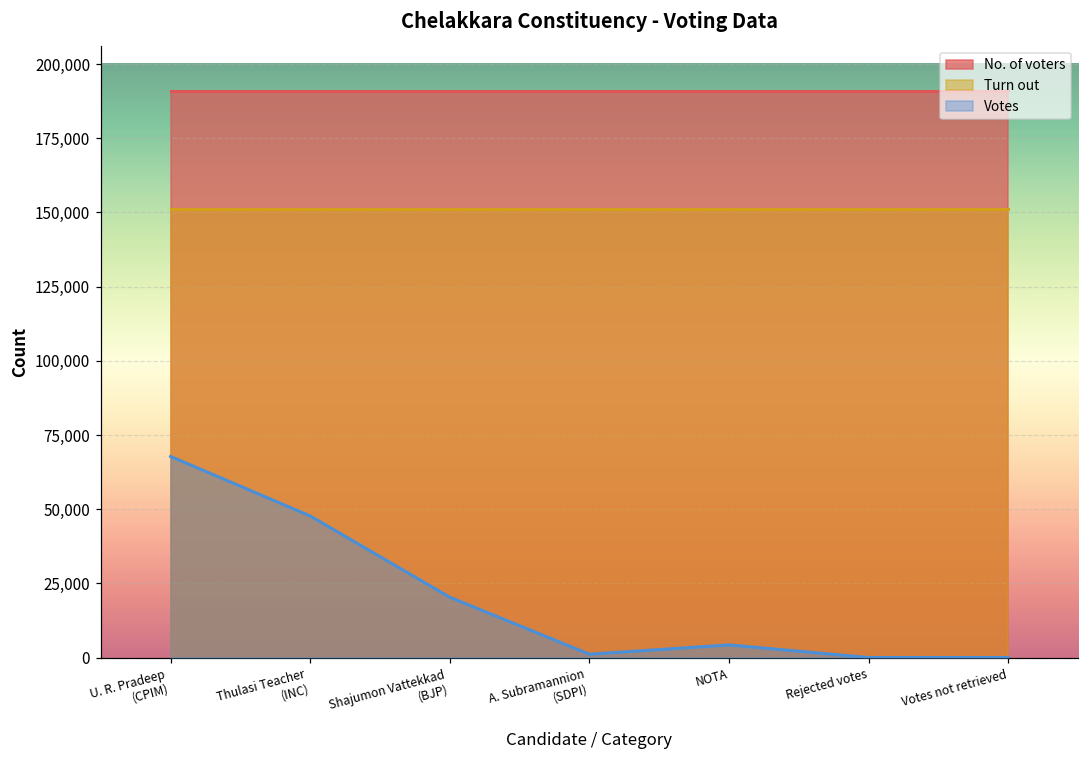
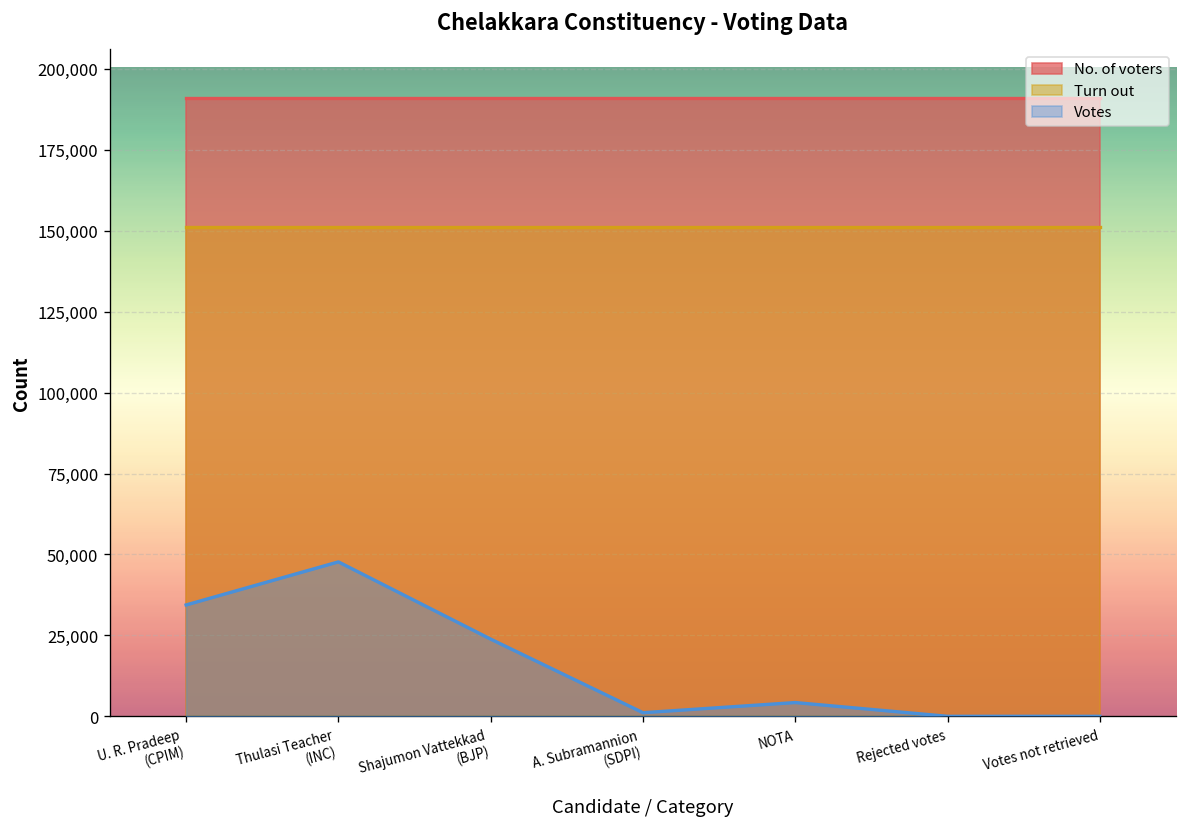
  {
    "No. of voters": {
      "U. R. Pradeep (CPIM)": "191,000",
      "Thulasi Teacher (INC)": "191,000",
      "Shajumon Vattekkad (BJP)": "191,000",
      "A. Subramannion (SDPI)": "191,000",
      "NOTA": "191,000",
      "Rejected votes": "191,000"
    },
    "Turn out": {
      "U. R. Pradeep (CPIM)": "151,000",
      "Thulasi Teacher (INC)": "151,000",
      "Shajumon Vattekkad (BJP)": "151,000",
      "A. Subramannion (SDPI)": "151,000",
      "NOTA": "151,000",
      "Rejected votes": "151,000",
      "Votes not retrieved": "151,000"
    },
    "Votes": {
-     "U. R. Pradeep (CPIM)": "68,000",
+     "U. R. Pradeep (CPIM)": "34,000",
      "Thulasi Teacher (INC)": "48,000",
-     "Shajumon Vattekkad (BJP)": "20,000",
+     "Shajumon Vattekkad (BJP)": "24,000",
      "A. Subramannion (SDPI)": "1,000",
      "NOTA": "4,000",
      "Rejected votes": "0",
      "Votes not retrieved": "0"
    }
  }
